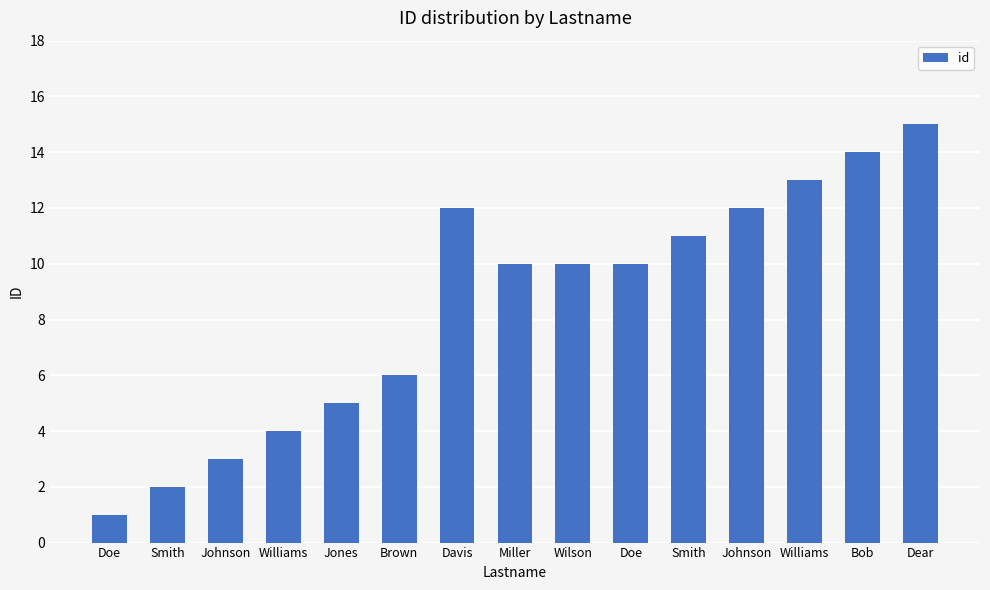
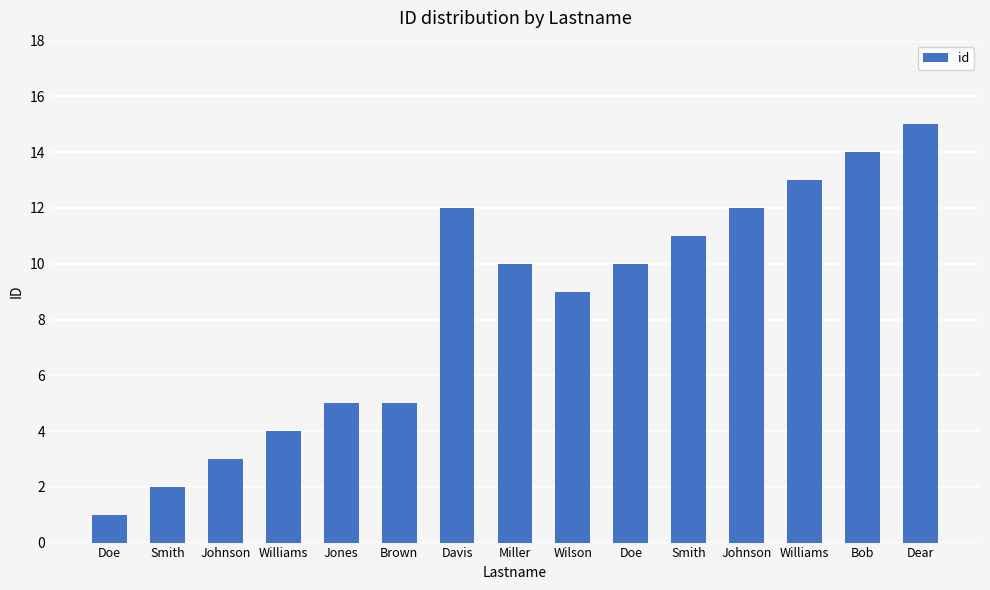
  {
    "Jones": 5,
-   "Brown": 6,
+   "Brown": 5,
    "Davis": 12,
    "Miller": 10,
-   "Wilson": 10,
+   "Wilson": 9,
    "Bob": 14,
    "Dear": 15
  }
